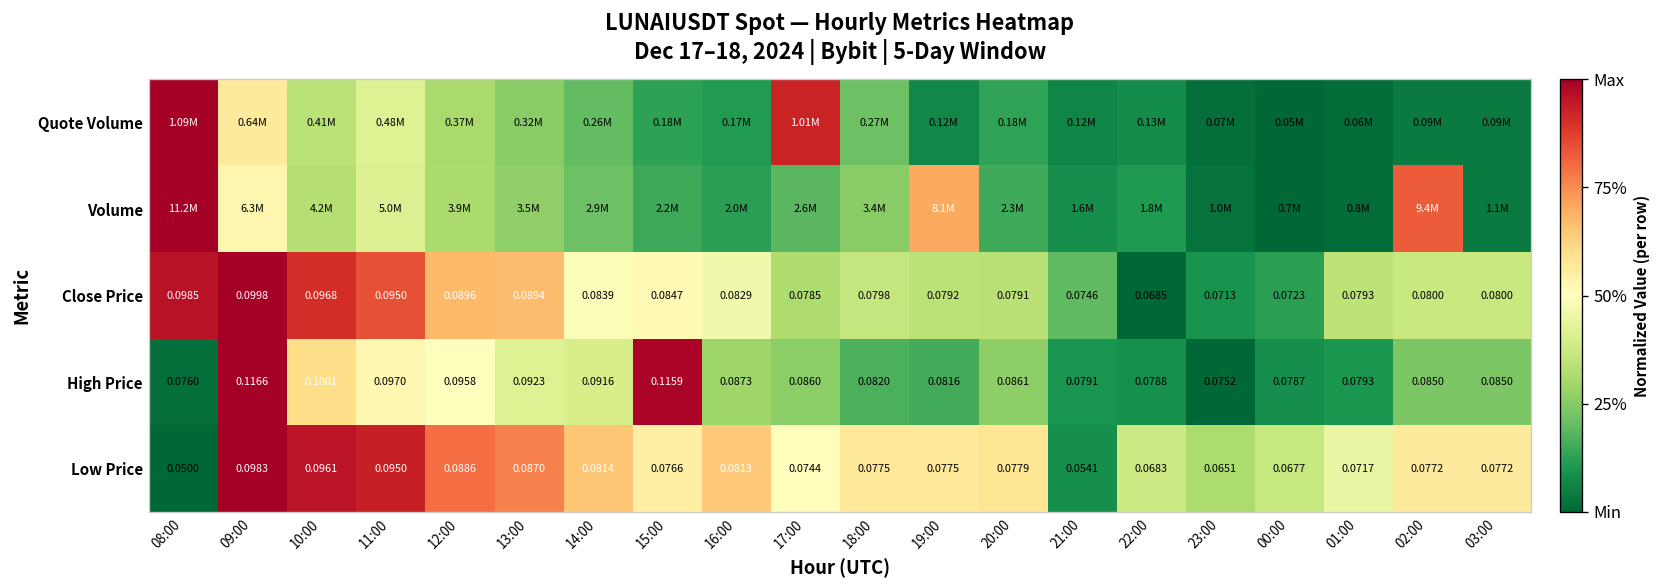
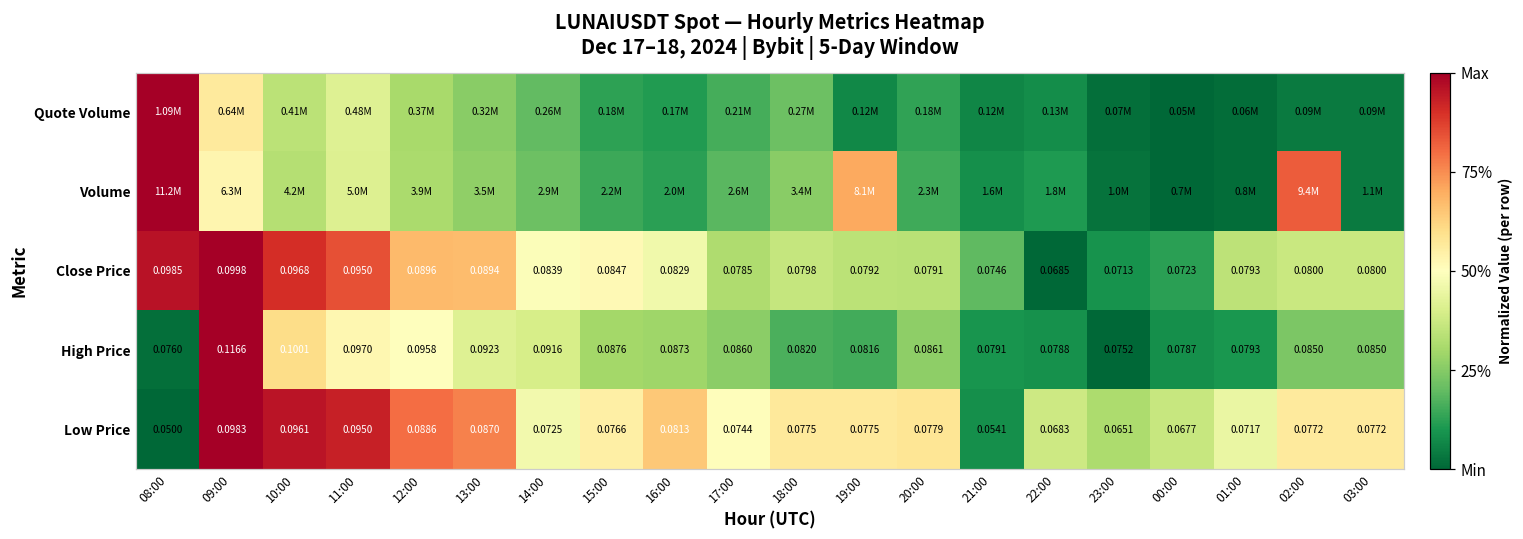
  {
    "Quote Volume": {
      "08:00": "1.09M",
      "09:00": "0.64M",
      "10:00": "0.41M",
      "11:00": "0.48M",
      "12:00": "0.37M",
      "13:00": "0.32M",
      "14:00": "0.26M",
      "15:00": "0.18M",
      "16:00": "0.17M",
-     "17:00": "1.01M",
+     "17:00": "0.21M",
      "18:00": "0.27M",
      "19:00": "0.12M",
      "20:00": "0.18M",
      "21:00": "0.12M",
      "22:00": "0.13M",
      "23:00": "0.07M",
      "00:00": "0.05M",
      "01:00": "0.06M",
      "02:00": "0.09M",
      "03:00": "0.09M"
    },
    "Volume": {
      "08:00": "11.2M",
      "09:00": "6.3M",
      "10:00": "4.2M",
      "11:00": "5.0M",
      "12:00": "3.9M",
      "13:00": "3.5M",
      "14:00": "2.9M",
      "15:00": "2.2M",
      "16:00": "2.0M",
      "17:00": "2.6M",
      "18:00": "3.4M",
      "19:00": "8.1M",
      "20:00": "2.3M",
      "21:00": "1.6M",
      "22:00": "1.8M",
      "23:00": "1.0M",
      "00:00": "0.7M",
      "01:00": "0.8M",
      "02:00": "9.4M",
      "03:00": "1.1M"
    },
    "Close Price": {
      "08:00": "0.0985",
      "09:00": "0.0998",
      "10:00": "0.0968",
      "11:00": "0.0950",
      "12:00": "0.0896",
      "13:00": "0.0894",
      "14:00": "0.0839",
      "15:00": "0.0847",
      "16:00": "0.0829",
      "17:00": "0.0785",
      "18:00": "0.0798",
      "19:00": "0.0792",
      "20:00": "0.0791",
      "21:00": "0.0746",
      "22:00": "0.0685",
      "23:00": "0.0713",
      "00:00": "0.0723",
      "01:00": "0.0793",
      "02:00": "0.0800",
      "03:00": "0.0800"
    },
    "High Price": {
      "08:00": "0.0760",
      "09:00": "0.1166",
      "10:00": "0.1001",
      "11:00": "0.0970",
      "12:00": "0.0958",
      "13:00": "0.0923",
      "14:00": "0.0916",
-     "15:00": "0.1159",
+     "15:00": "0.0876",
      "16:00": "0.0873",
      "17:00": "0.0860",
      "18:00": "0.0820",
      "19:00": "0.0816",
      "20:00": "0.0861",
      "21:00": "0.0791",
      "22:00": "0.0788",
      "23:00": "0.0752",
      "00:00": "0.0787",
      "01:00": "0.0793",
      "02:00": "0.0850",
      "03:00": "0.0850"
    },
    "Low Price": {
      "08:00": "0.0500",
      "09:00": "0.0983",
      "10:00": "0.0961",
      "11:00": "0.0950",
      "12:00": "0.0886",
      "13:00": "0.0870",
-     "14:00": "0.0814",
+     "14:00": "0.0725",
      "15:00": "0.0766",
      "16:00": "0.0813",
      "17:00": "0.0744",
      "18:00": "0.0775",
      "19:00": "0.0775",
      "20:00": "0.0779",
      "21:00": "0.0541",
      "22:00": "0.0683",
      "23:00": "0.0651",
      "00:00": "0.0677",
      "01:00": "0.0717",
      "02:00": "0.0772",
      "03:00": "0.0772"
    }
  }
